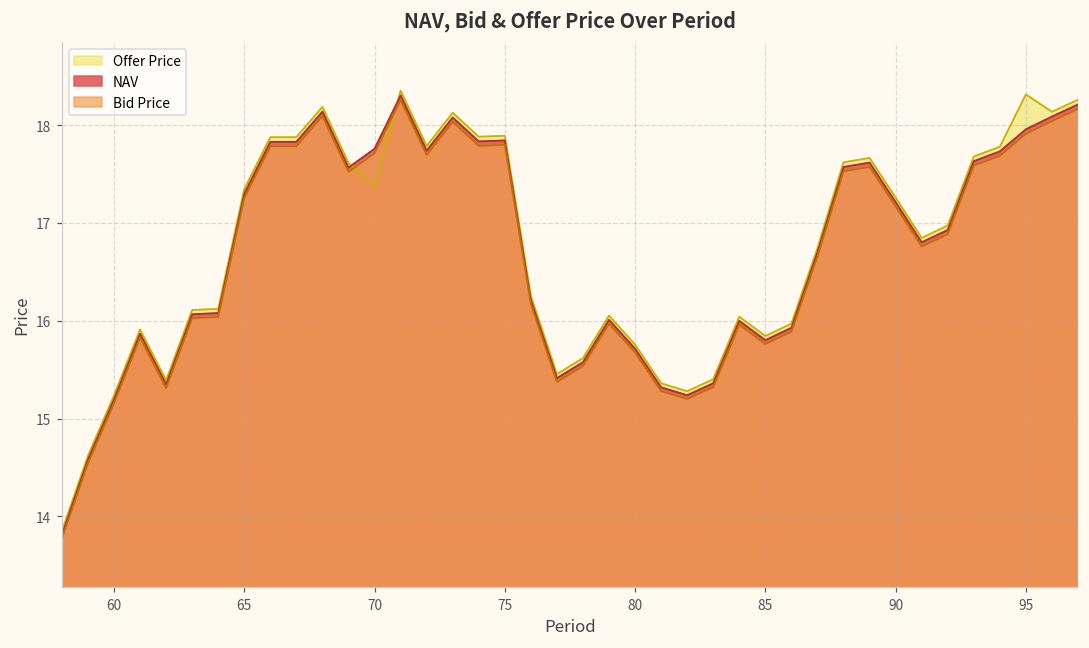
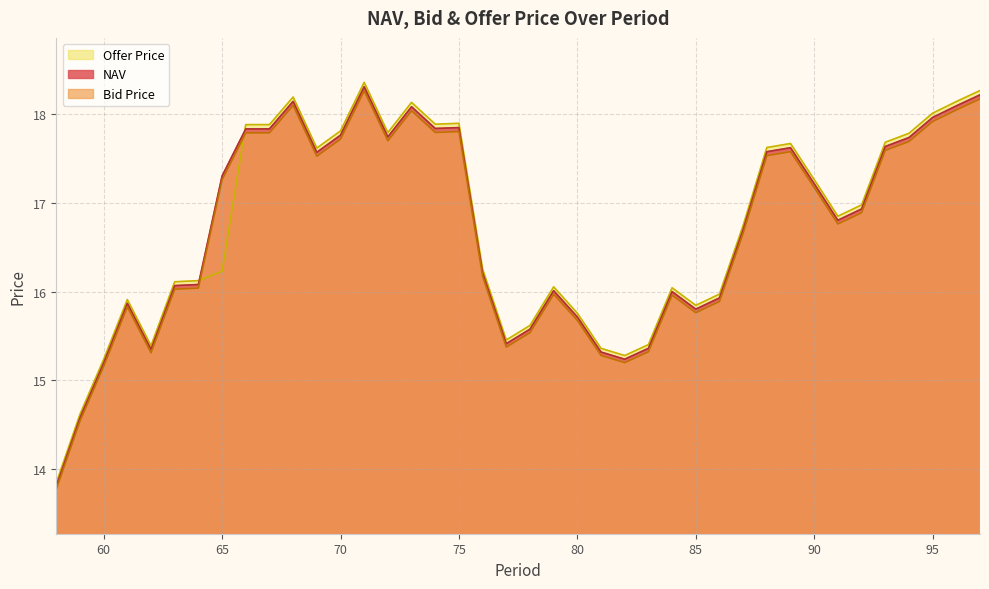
  {
    "Offer Price": {
      "60": 15.2,
-     "65": 17.3,
-     "70": 17.4,
+     "65": 16.2,
+     "70": 17.8,
      "75": 17.9,
      "80": 15.8,
      "85": 15.8,
      "90": 17.3,
-     "95": 18.3
+     "95": 18.0
    },
    "NAV": {
      "60": 15.2,
      "65": 17.3,
      "70": 17.8,
      "75": 17.8,
      "80": 15.7,
      "85": 15.8,
      "90": 17.2,
      "95": 18.0
    },
    "Bid Price": {
      "60": 15.2,
      "65": 17.3,
      "70": 17.7,
      "75": 17.8,
      "80": 15.7,
      "85": 15.8,
      "90": 17.2,
      "95": 17.9
    }
  }
